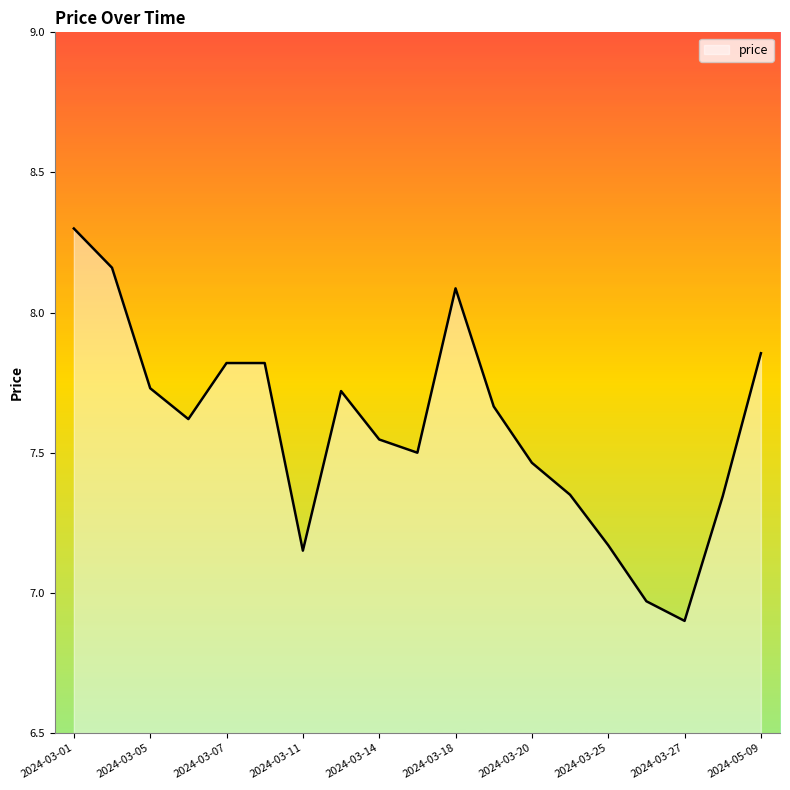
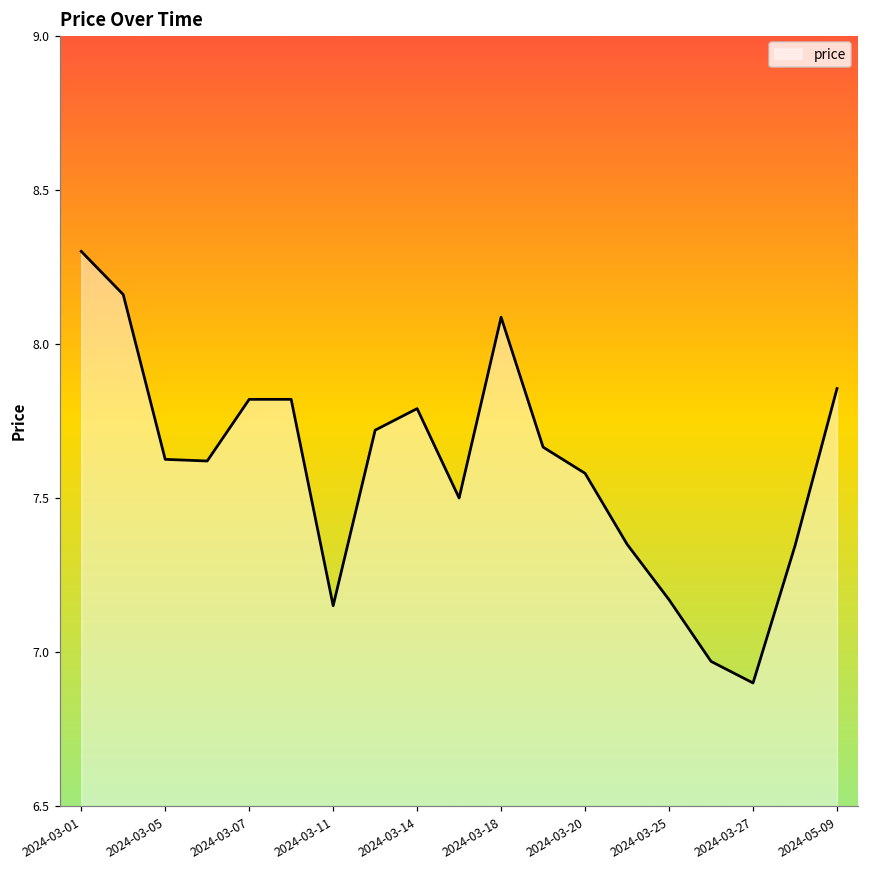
  {
    "2024-03-01": 8.30,
-   "2024-03-05": 7.73,
+   "2024-03-05": 7.63,
    "2024-03-07": 7.82,
    "2024-03-11": 7.15,
-   "2024-03-14": 7.55,
+   "2024-03-14": 7.79,
    "2024-03-18": 8.09,
-   "2024-03-20": 7.46,
+   "2024-03-20": 7.58,
    "2024-03-25": 7.17,
    "2024-03-27": 6.90,
    "2024-05-09": 7.86
  }
